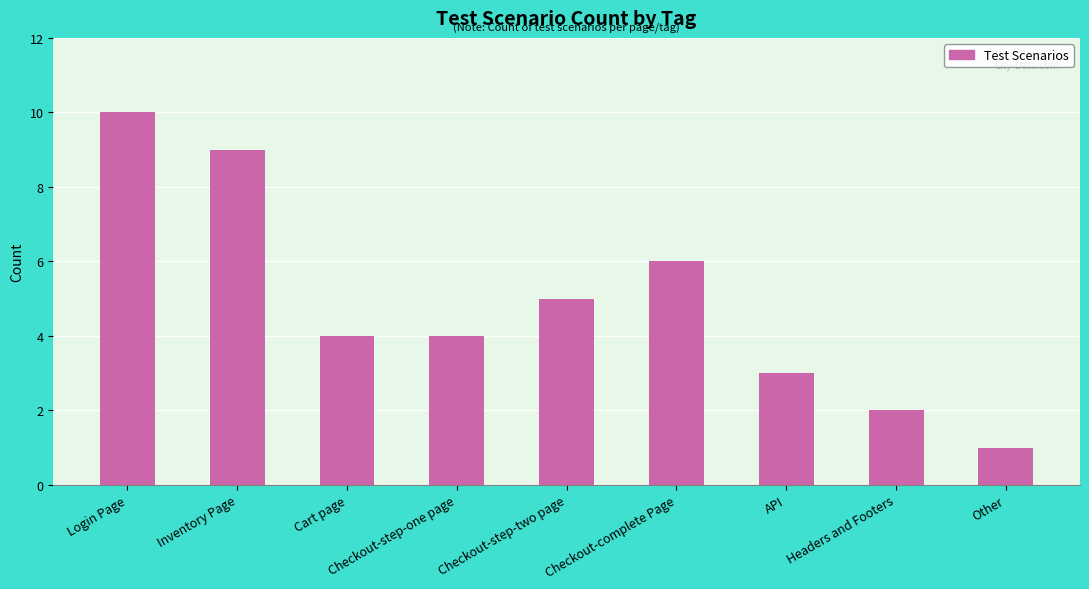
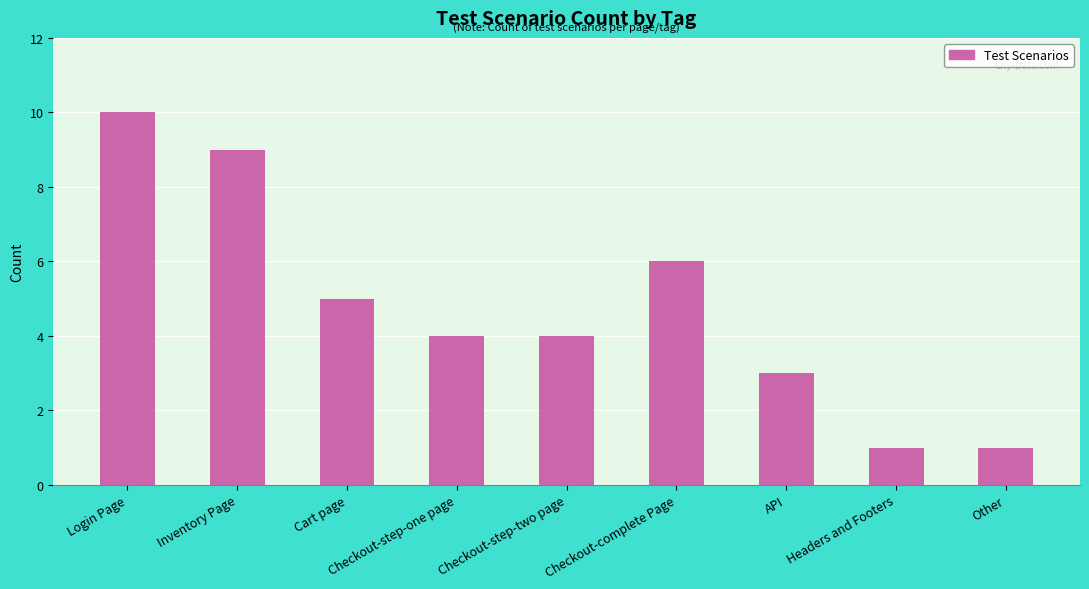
  {
    "Login Page": 10,
    "Inventory Page": 9,
-   "Cart page": 4,
+   "Cart page": 5,
    "Checkout-step-one page": 4,
-   "Checkout-step-two page": 5,
+   "Checkout-step-two page": 4,
    "Checkout-complete Page": 6,
    "API": 3,
-   "Headers and Footers": 2,
+   "Headers and Footers": 1,
    "Other": 1
  }
